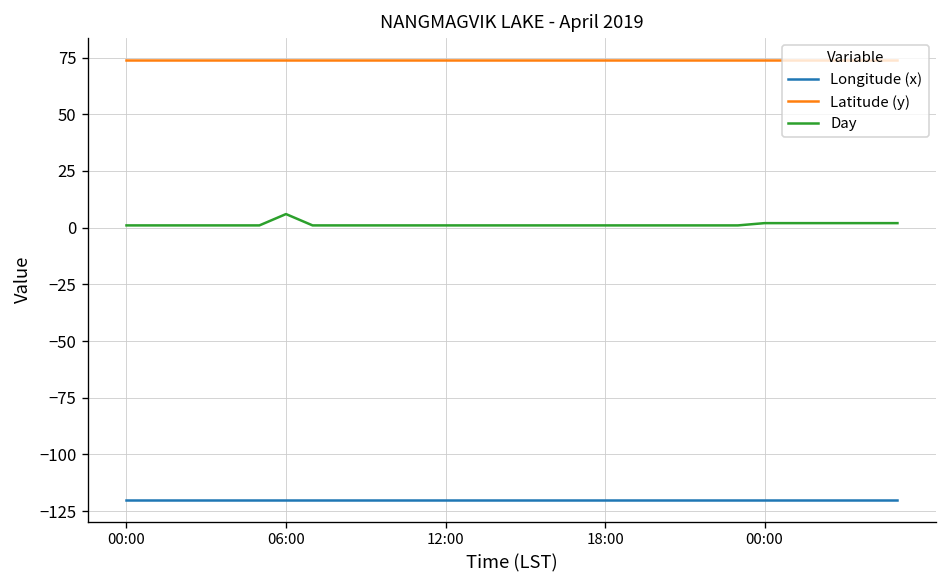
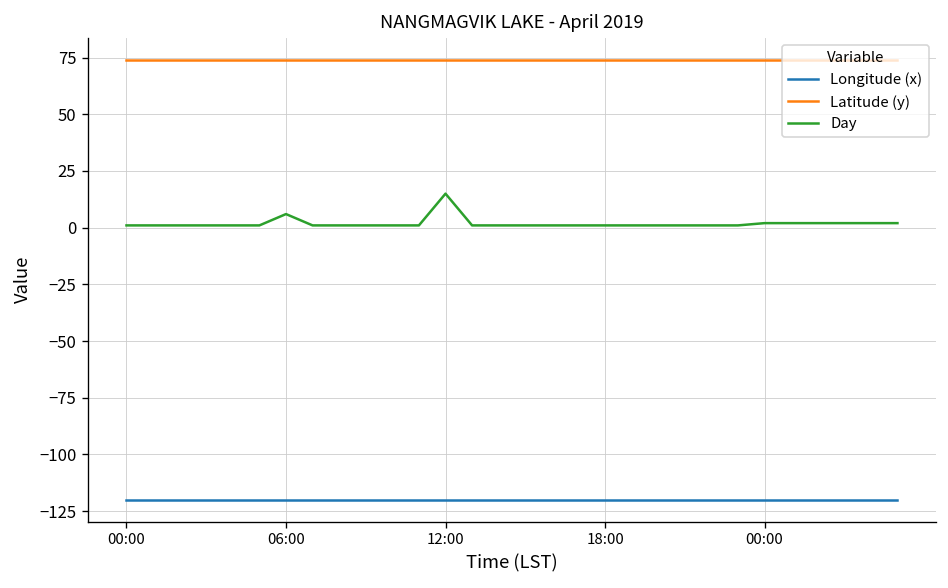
  {
    "Longitude (x)": {
      "06:00": -120,
      "12:00": -120,
      "18:00": -120
    },
    "Latitude (y)": {
      "06:00": 74,
      "12:00": 74,
      "18:00": 74
    },
    "Day": {
      "06:00": 6,
-     "12:00": 1,
+     "12:00": 15,
      "18:00": 1
    }
  }
